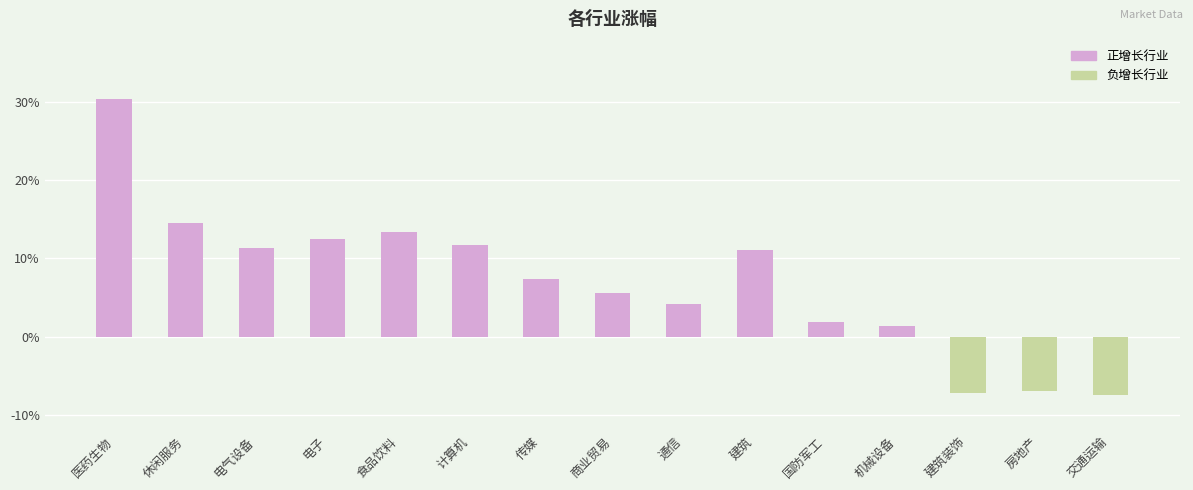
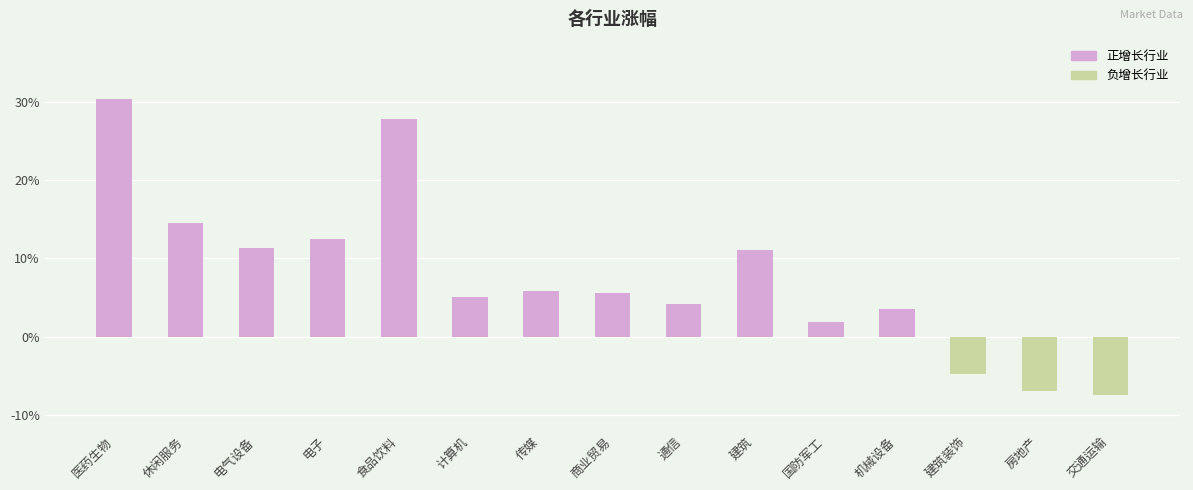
  {
    "医药生物": "30%",
    "休闲服务": "14%",
    "电气设备": "11%",
    "电子": "12%",
-   "食品饮料": "13%",
-   "计算机": "12%",
-   "传媒": "7%",
+   "食品饮料": "28%",
+   "计算机": "5%",
+   "传媒": "6%",
    "商业贸易": "6%",
    "通信": "4%",
    "建筑": "11%",
    "国防军工": "2%",
-   "机械设备": "1%",
-   "建筑装饰": "-7%",
+   "机械设备": "4%",
+   "建筑装饰": "-5%",
    "房地产": "-7%",
    "交通运输": "-8%"
  }
